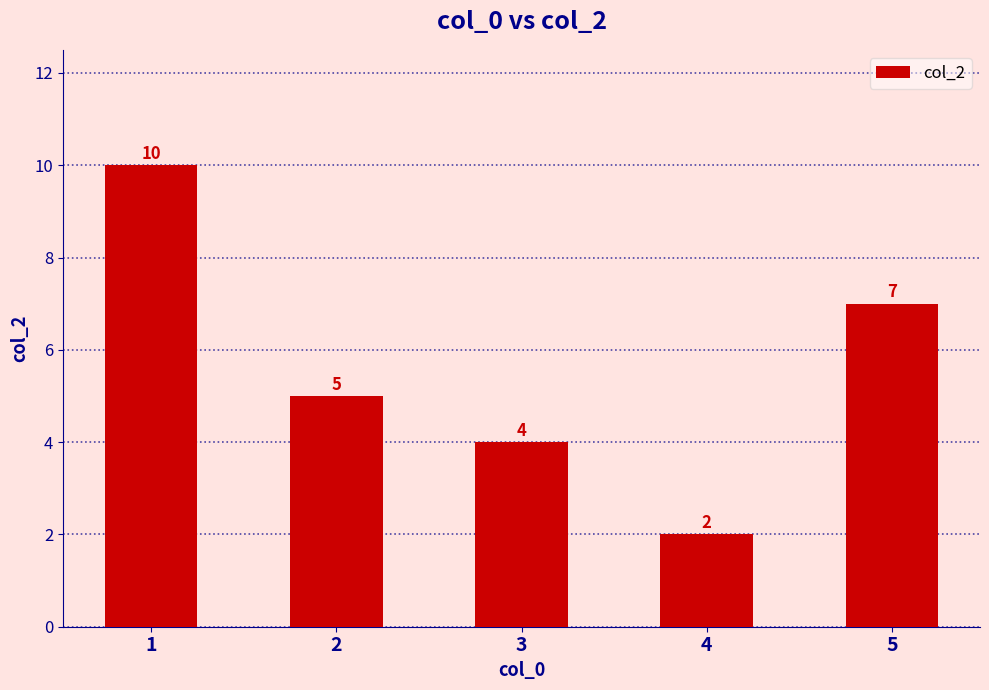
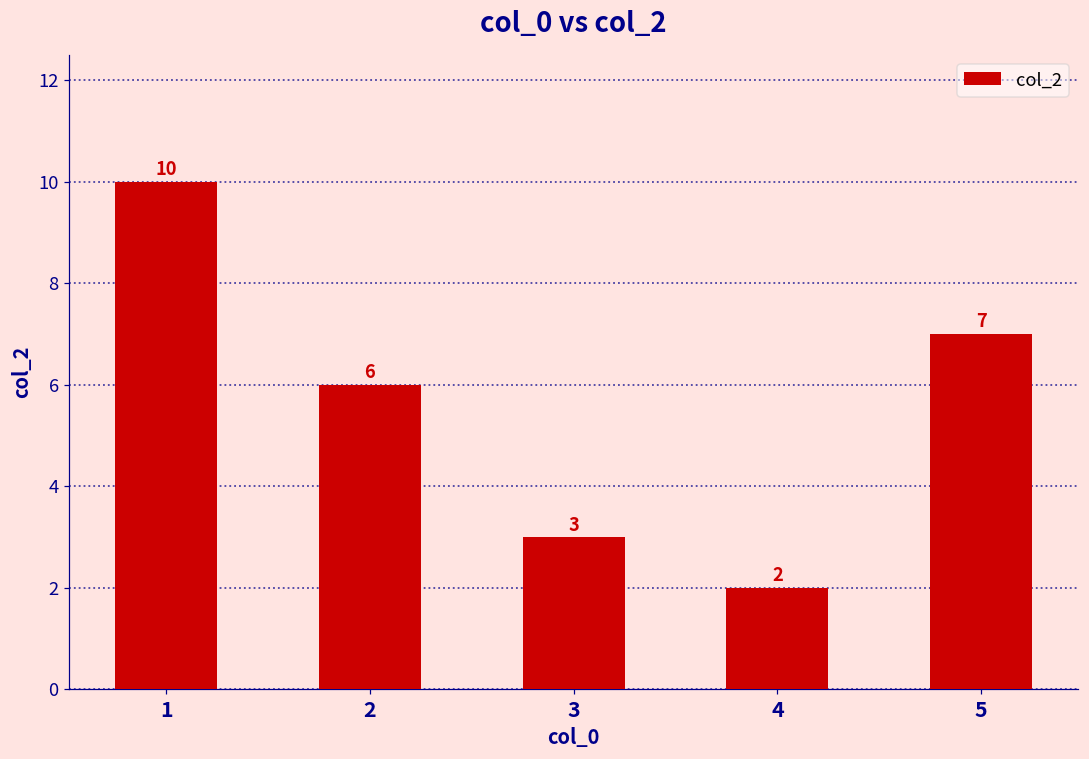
  {
    "1": 10,
-   "2": 5,
-   "3": 4,
+   "2": 6,
+   "3": 3,
    "4": 2,
    "5": 7
  }
